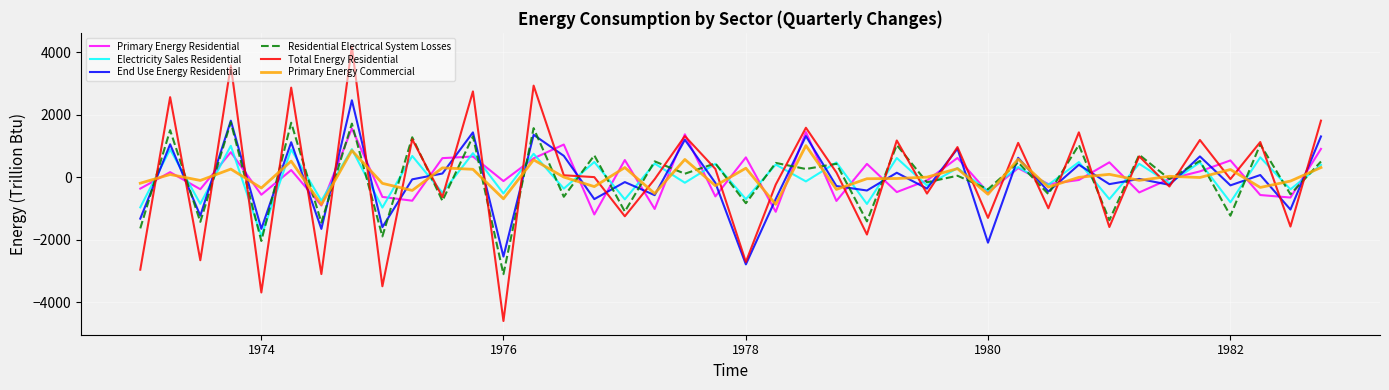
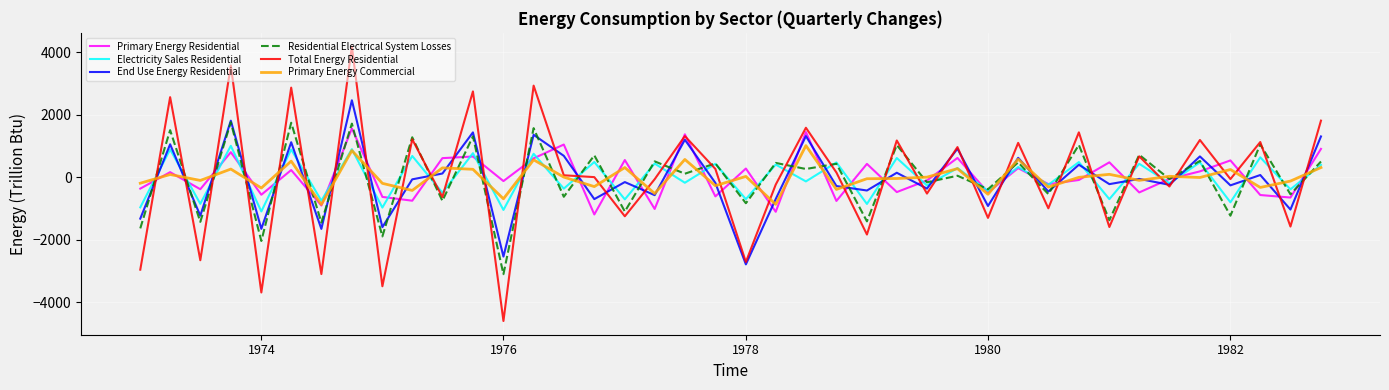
  {
    "Primary Energy Residential": {
      "1974": -600,
      "1976": -100,
-     "1978": 600,
+     "1978": 300,
      "1982": 500
    },
    "Electricity Sales Residential": {
-     "1974": -1900,
-     "1976": -500,
+     "1974": -1100,
+     "1976": -1000,
      "1978": -700,
      "1982": -800
    },
    "End Use Energy Residential": {
      "1974": -1600,
      "1976": -2500,
-     "1980": -2100,
+     "1980": -900,
      "1982": -300
    },
    "Residential Electrical System Losses": {
      "1974": -2000,
      "1976": -3100,
      "1978": -800,
      "1982": -1200
    },
    "Total Energy Residential": {
      "1974": -3700,
      "1976": -4600,
      "1980": -1300,
      "1982": -100
    },
    "Primary Energy Commercial": {
      "1974": -300,
      "1976": -700,
-     "1978": 300,
+     "1978": 0,
      "1982": 300
    }
  }
